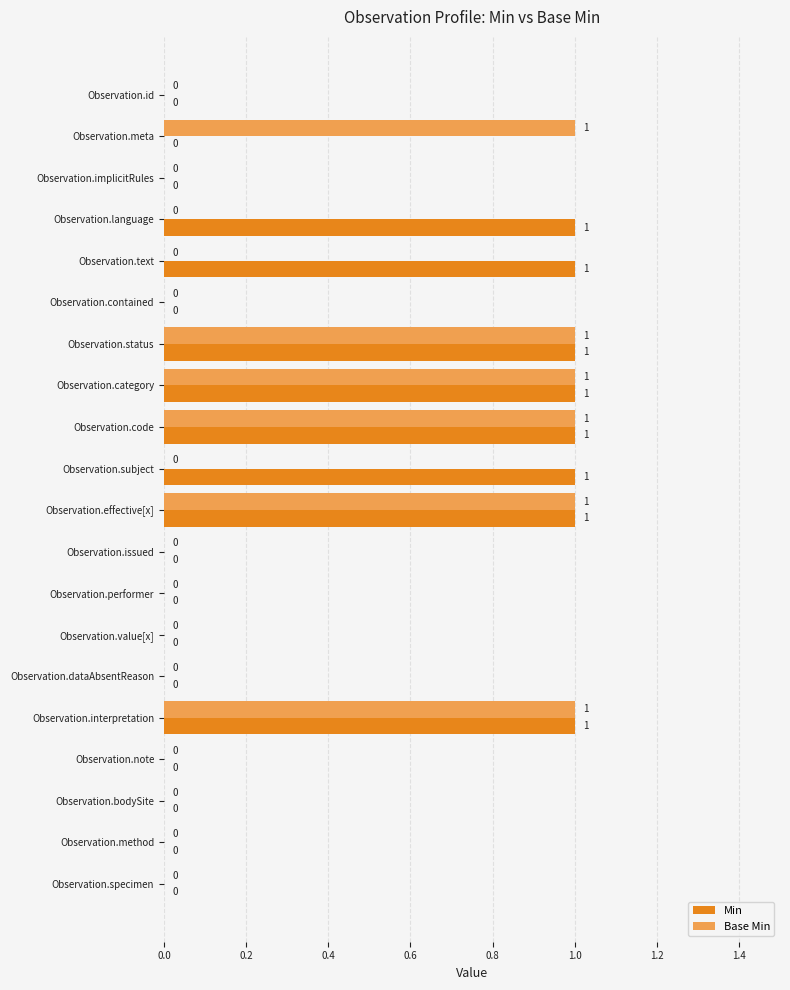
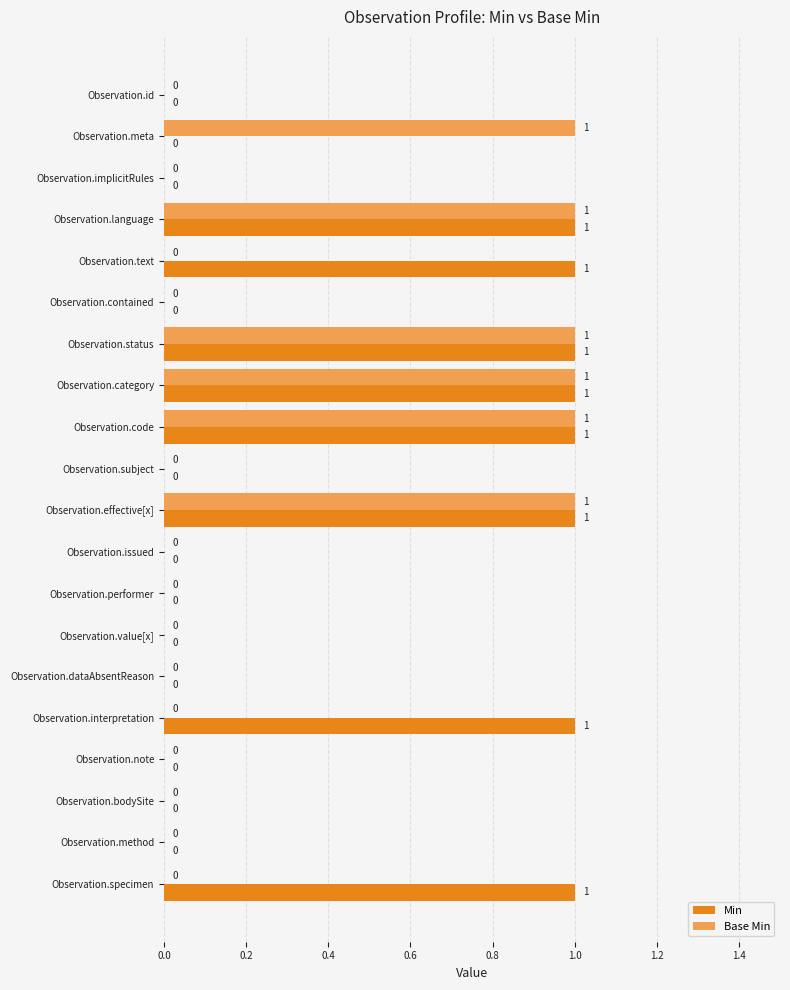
  {
    "Min": {
      "Observation.id": 0,
      "Observation.meta": 0,
      "Observation.implicitRules": 0,
      "Observation.language": 1,
      "Observation.text": 1,
      "Observation.contained": 0,
      "Observation.status": 1,
      "Observation.category": 1,
      "Observation.code": 1,
-     "Observation.subject": 1,
+     "Observation.subject": 0,
      "Observation.effective[x]": 1,
      "Observation.issued": 0,
      "Observation.performer": 0,
      "Observation.value[x]": 0,
      "Observation.dataAbsentReason": 0,
      "Observation.interpretation": 1,
      "Observation.note": 0,
      "Observation.bodySite": 0,
      "Observation.method": 0,
-     "Observation.specimen": 0
+     "Observation.specimen": 1
    },
    "Base Min": {
      "Observation.id": 0,
      "Observation.meta": 1,
      "Observation.implicitRules": 0,
-     "Observation.language": 0,
+     "Observation.language": 1,
      "Observation.text": 0,
      "Observation.contained": 0,
      "Observation.status": 1,
      "Observation.category": 1,
      "Observation.code": 1,
      "Observation.subject": 0,
      "Observation.effective[x]": 1,
      "Observation.issued": 0,
      "Observation.performer": 0,
      "Observation.value[x]": 0,
      "Observation.dataAbsentReason": 0,
-     "Observation.interpretation": 1,
+     "Observation.interpretation": 0,
      "Observation.note": 0,
      "Observation.bodySite": 0,
      "Observation.method": 0,
      "Observation.specimen": 0
    }
  }
